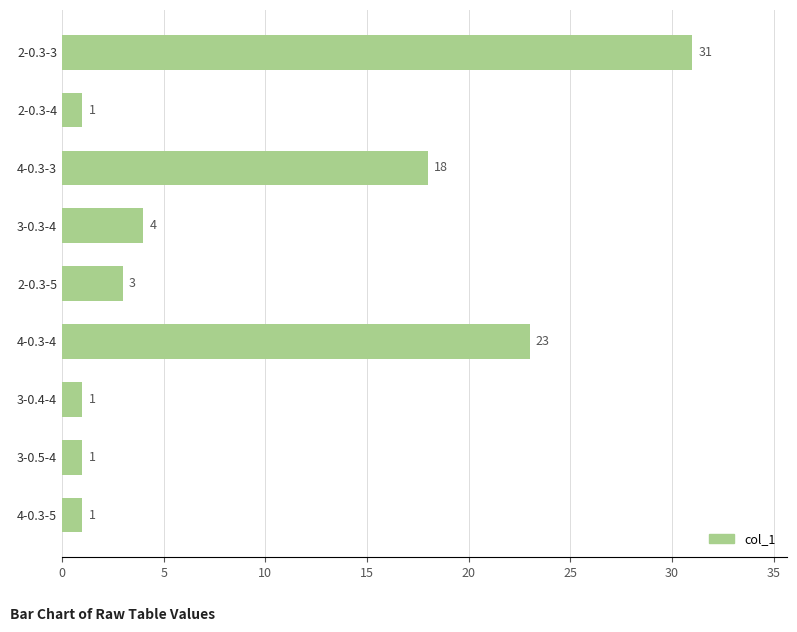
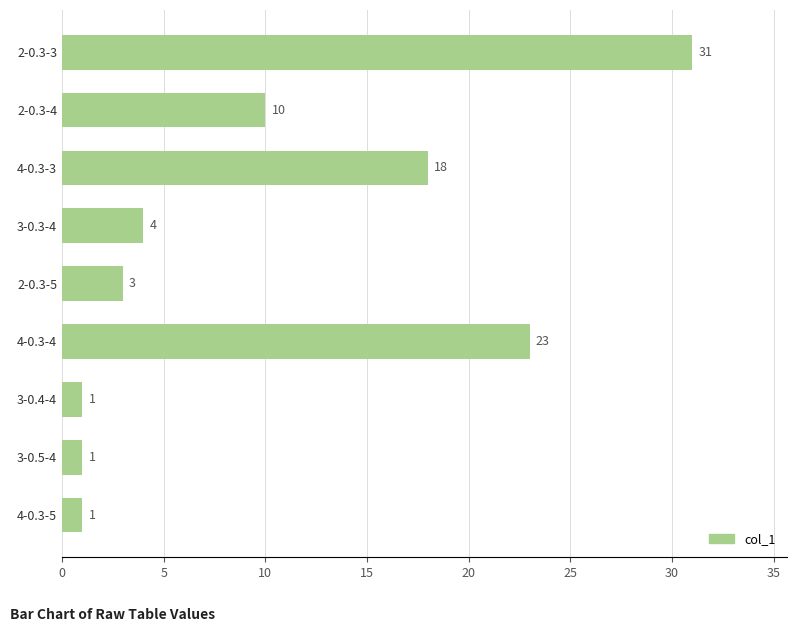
  {
    "2-0.3-3": 31,
-   "2-0.3-4": 1,
+   "2-0.3-4": 10,
    "4-0.3-3": 18,
    "3-0.3-4": 4,
    "2-0.3-5": 3,
    "4-0.3-4": 23,
    "3-0.4-4": 1,
    "3-0.5-4": 1,
    "4-0.3-5": 1
  }
